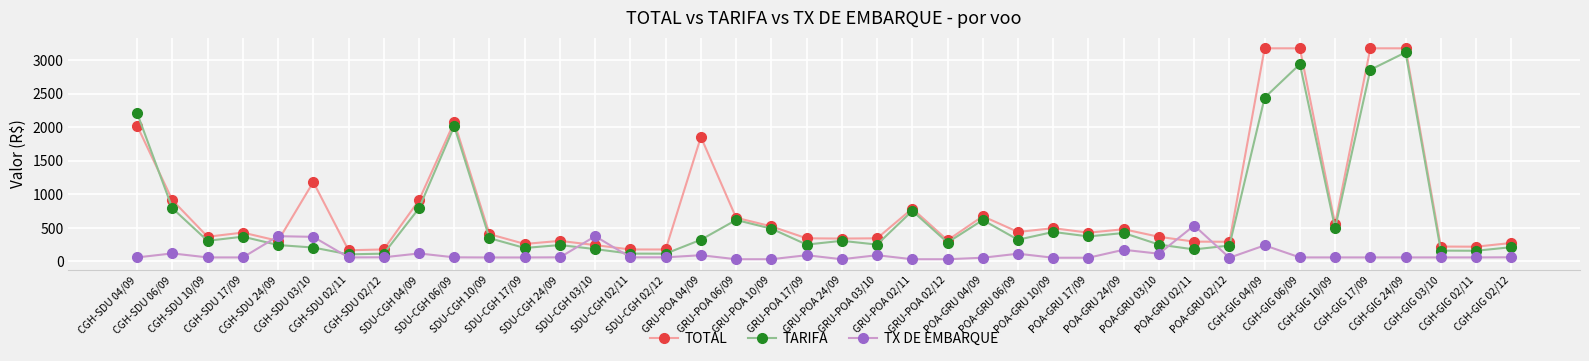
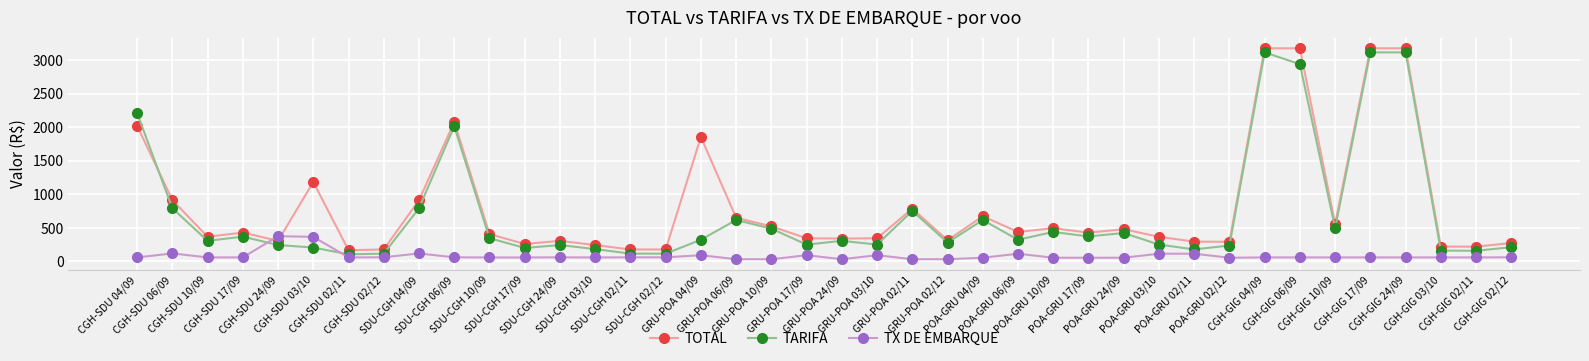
  {
    "TOTAL": {
      "CGH-SDU 04/09": 2000,
      "CGH-SDU 06/09": 900,
      "CGH-SDU 10/09": 400,
      "CGH-SDU 17/09": 400,
      "CGH-SDU 24/09": 300,
      "CGH-SDU 03/10": 1200,
      "CGH-SDU 02/11": 200,
      "CGH-SDU 02/12": 200,
      "SDU-CGH 04/09": 900,
      "SDU-CGH 06/09": 2100,
      "SDU-CGH 10/09": 400,
      "SDU-CGH 17/09": 300,
      "SDU-CGH 24/09": 300,
      "SDU-CGH 03/10": 200,
      "SDU-CGH 02/11": 200,
      "SDU-CGH 02/12": 200,
      "GRU-POA 04/09": 1900,
      "GRU-POA 17/09": 300,
      "GRU-POA 03/10": 300,
      "POA-GRU 04/09": 700,
      "POA-GRU 06/09": 400,
      "POA-GRU 10/09": 500,
      "POA-GRU 17/09": 400,
      "POA-GRU 24/09": 500,
      "POA-GRU 03/10": 400,
      "POA-GRU 02/11": 300,
      "POA-GRU 02/12": 300,
      "CGH-GIG 04/09": 3200,
      "CGH-GIG 06/09": 3200,
      "CGH-GIG 10/09": 600,
      "CGH-GIG 17/09": 3200,
      "CGH-GIG 24/09": 3200,
      "CGH-GIG 03/10": 200,
      "CGH-GIG 02/11": 200,
      "CGH-GIG 02/12": 300
    },
    "TARIFA": {
      "CGH-SDU 04/09": 2200,
      "CGH-SDU 06/09": 800,
      "CGH-SDU 10/09": 300,
      "CGH-SDU 17/09": 400,
      "CGH-SDU 24/09": 200,
      "CGH-SDU 03/10": 200,
      "CGH-SDU 02/11": 100,
      "CGH-SDU 02/12": 100,
      "SDU-CGH 04/09": 800,
      "SDU-CGH 06/09": 2000,
      "SDU-CGH 10/09": 300,
      "SDU-CGH 17/09": 200,
      "SDU-CGH 24/09": 200,
      "SDU-CGH 03/10": 200,
      "SDU-CGH 02/11": 100,
      "SDU-CGH 02/12": 100,
      "GRU-POA 04/09": 300,
      "GRU-POA 17/09": 300,
      "GRU-POA 03/10": 300,
      "POA-GRU 04/09": 600,
      "POA-GRU 06/09": 300,
      "POA-GRU 10/09": 400,
      "POA-GRU 17/09": 400,
      "POA-GRU 24/09": 400,
      "POA-GRU 03/10": 300,
      "POA-GRU 02/11": 200,
      "POA-GRU 02/12": 200,
-     "CGH-GIG 04/09": 2400,
+     "CGH-GIG 04/09": 3100,
      "CGH-GIG 06/09": 2900,
      "CGH-GIG 10/09": 500,
-     "CGH-GIG 17/09": 2900,
+     "CGH-GIG 17/09": 3100,
      "CGH-GIG 24/09": 3100,
      "CGH-GIG 03/10": 200,
      "CGH-GIG 02/11": 200,
      "CGH-GIG 02/12": 200
    },
    "TX DE EMBARQUE": {
      "CGH-SDU 04/09": 100,
      "CGH-SDU 06/09": 100,
      "CGH-SDU 10/09": 100,
      "CGH-SDU 17/09": 100,
      "CGH-SDU 24/09": 400,
      "CGH-SDU 03/10": 400,
      "CGH-SDU 02/11": 100,
      "CGH-SDU 02/12": 100,
      "SDU-CGH 04/09": 100,
      "SDU-CGH 06/09": 100,
      "SDU-CGH 10/09": 100,
      "SDU-CGH 17/09": 100,
      "SDU-CGH 24/09": 100,
-     "SDU-CGH 03/10": 400,
+     "SDU-CGH 03/10": 100,
      "SDU-CGH 02/11": 100,
      "SDU-CGH 02/12": 100,
      "GRU-POA 04/09": 100,
      "GRU-POA 06/09": 0,
      "GRU-POA 10/09": 0,
      "GRU-POA 17/09": 100,
      "GRU-POA 24/09": 0,
      "GRU-POA 03/10": 100,
      "GRU-POA 02/11": 0,
      "GRU-POA 02/12": 0,
      "POA-GRU 04/09": 100,
      "POA-GRU 06/09": 100,
      "POA-GRU 10/09": 100,
      "POA-GRU 17/09": 100,
-     "POA-GRU 24/09": 200,
+     "POA-GRU 24/09": 100,
      "POA-GRU 03/10": 100,
-     "POA-GRU 02/11": 500,
+     "POA-GRU 02/11": 100,
      "POA-GRU 02/12": 100,
-     "CGH-GIG 04/09": 200,
+     "CGH-GIG 04/09": 100,
      "CGH-GIG 06/09": 100,
      "CGH-GIG 10/09": 100,
      "CGH-GIG 17/09": 100,
      "CGH-GIG 24/09": 100,
      "CGH-GIG 03/10": 100,
      "CGH-GIG 02/11": 100,
      "CGH-GIG 02/12": 100
    }
  }
